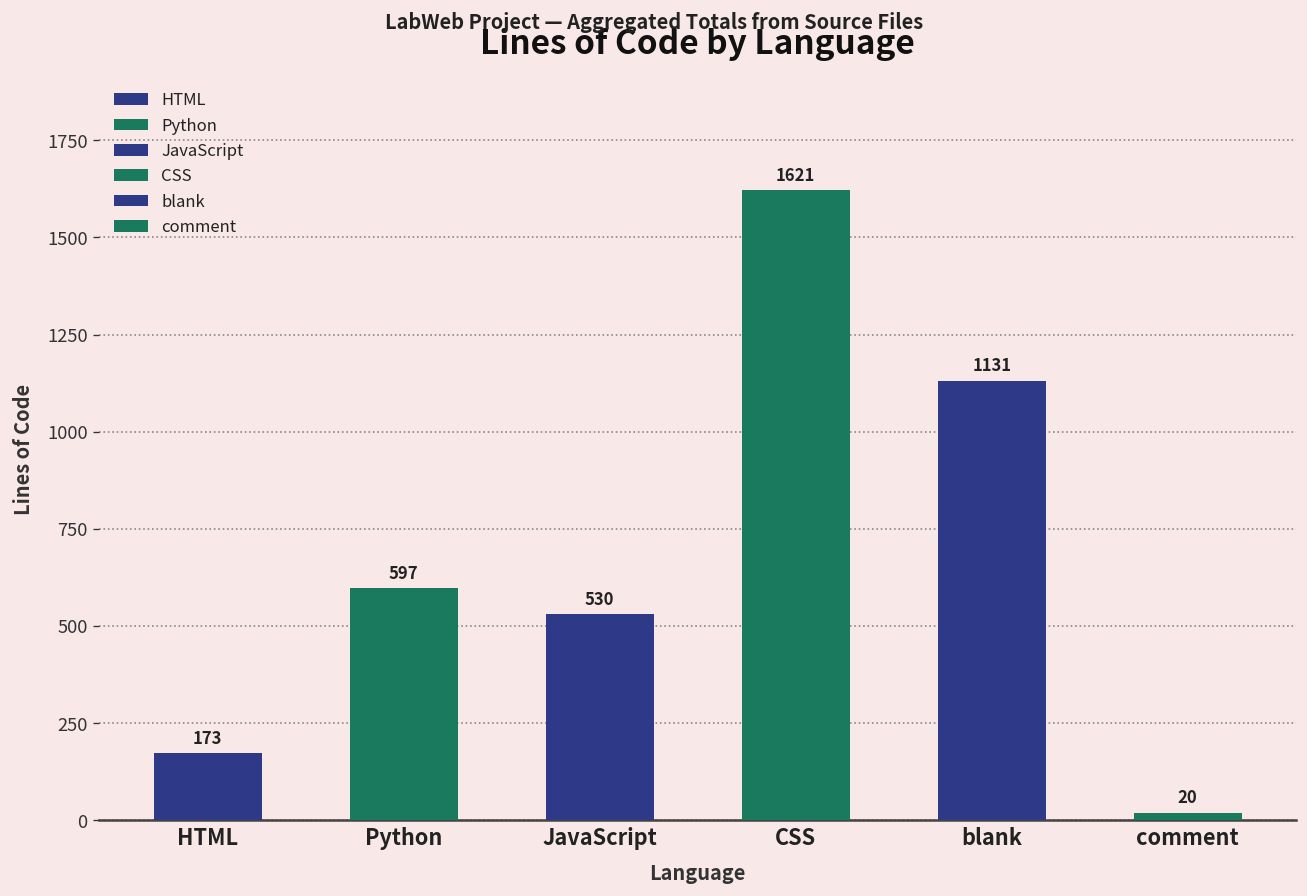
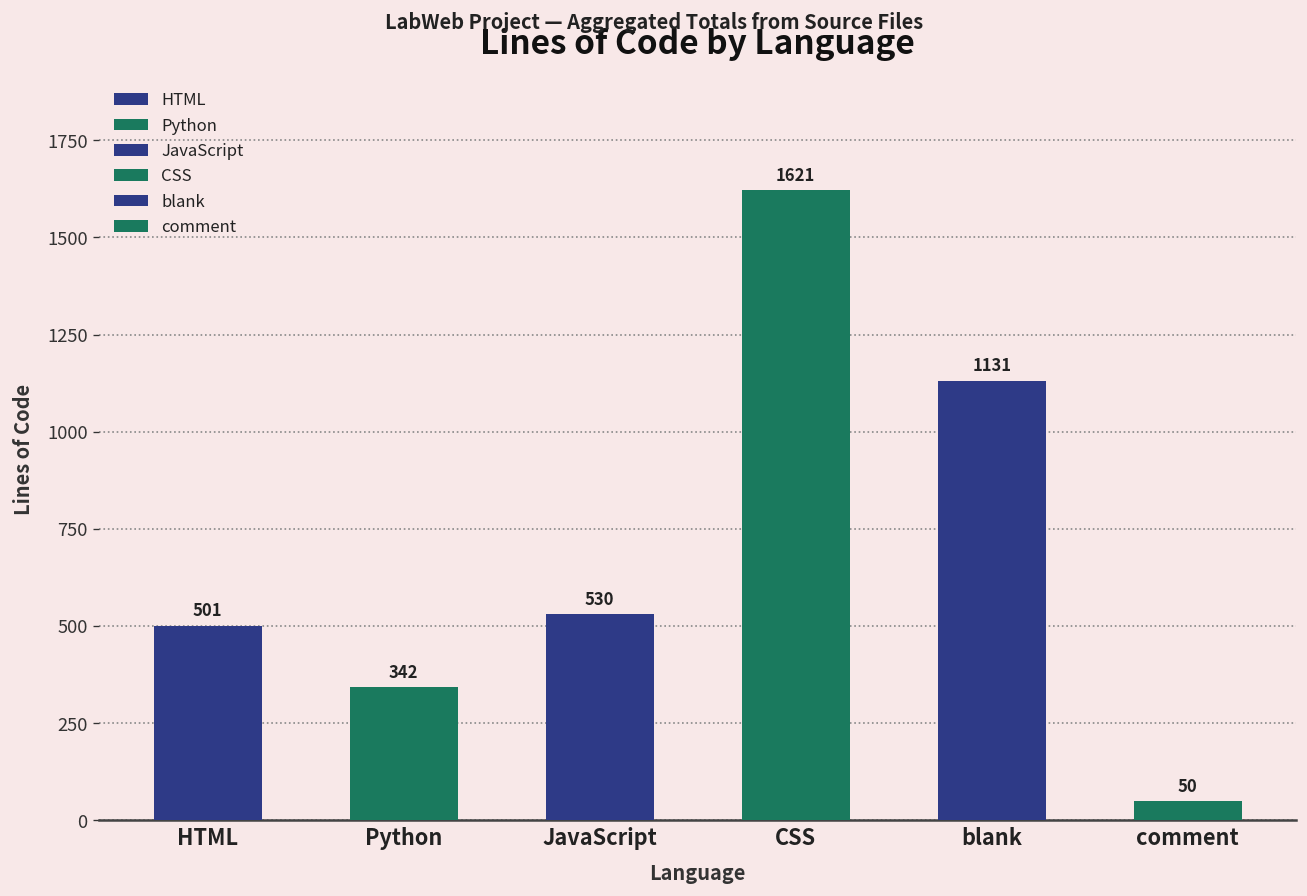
  {
-   "HTML": 173,
-   "Python": 597,
+   "HTML": 501,
+   "Python": 342,
    "JavaScript": 530,
    "CSS": 1621,
    "blank": 1131,
-   "comment": 20
+   "comment": 50
  }
